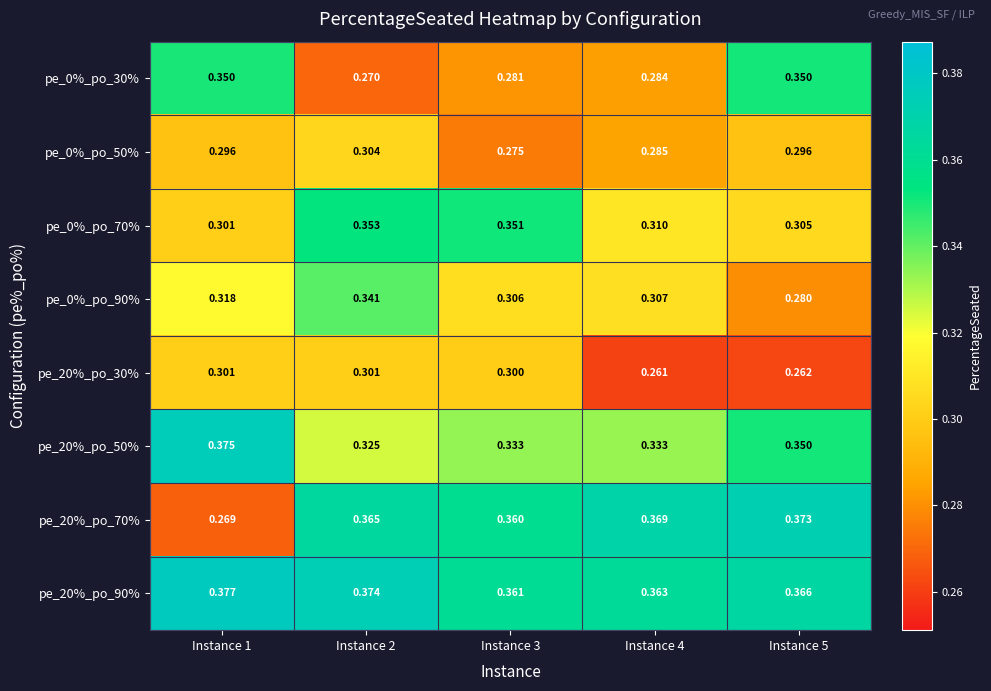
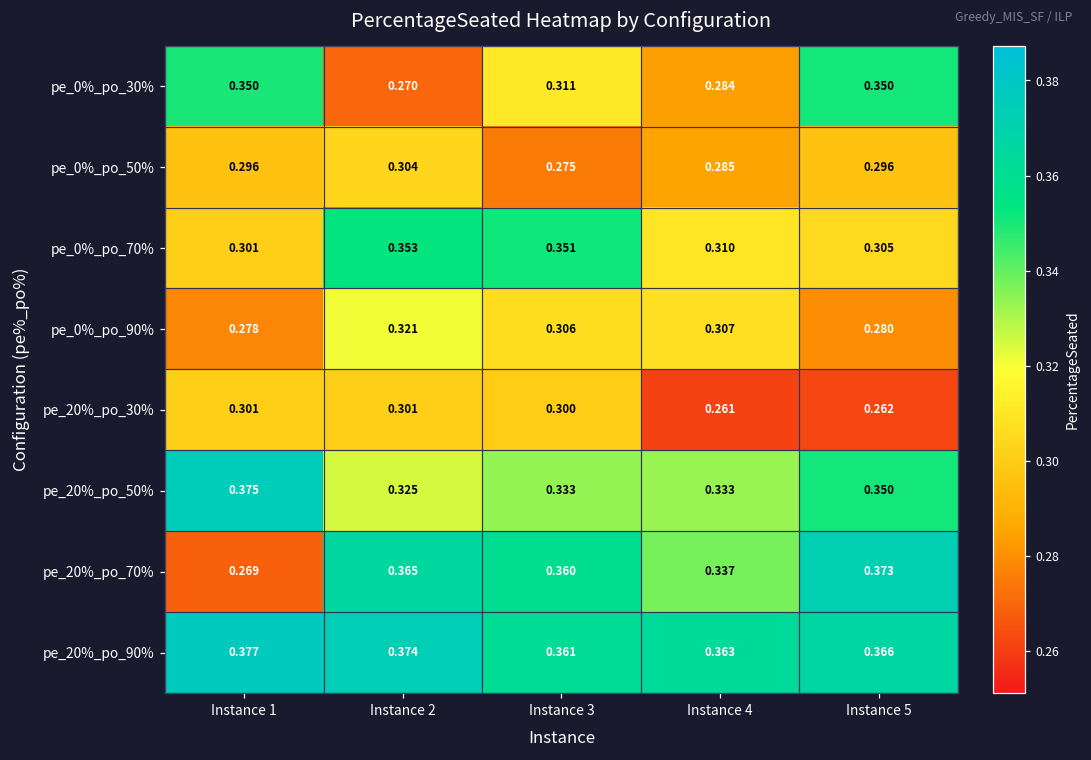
  {
    "pe_0%_po_30%": {
      "Instance 1": 0.350,
      "Instance 2": 0.270,
-     "Instance 3": 0.281,
+     "Instance 3": 0.311,
      "Instance 4": 0.284,
      "Instance 5": 0.350
    },
    "pe_0%_po_50%": {
      "Instance 1": 0.296,
      "Instance 2": 0.304,
      "Instance 3": 0.275,
      "Instance 4": 0.285,
      "Instance 5": 0.296
    },
    "pe_0%_po_70%": {
      "Instance 1": 0.301,
      "Instance 2": 0.353,
      "Instance 3": 0.351,
      "Instance 4": 0.310,
      "Instance 5": 0.305
    },
    "pe_0%_po_90%": {
-     "Instance 1": 0.318,
-     "Instance 2": 0.341,
+     "Instance 1": 0.278,
+     "Instance 2": 0.321,
      "Instance 3": 0.306,
      "Instance 4": 0.307,
      "Instance 5": 0.280
    },
    "pe_20%_po_30%": {
      "Instance 1": 0.301,
      "Instance 2": 0.301,
      "Instance 3": 0.300,
      "Instance 4": 0.261,
      "Instance 5": 0.262
    },
    "pe_20%_po_50%": {
      "Instance 1": 0.375,
      "Instance 2": 0.325,
      "Instance 3": 0.333,
      "Instance 4": 0.333,
      "Instance 5": 0.350
    },
    "pe_20%_po_70%": {
      "Instance 1": 0.269,
      "Instance 2": 0.365,
      "Instance 3": 0.360,
-     "Instance 4": 0.369,
+     "Instance 4": 0.337,
      "Instance 5": 0.373
    },
    "pe_20%_po_90%": {
      "Instance 1": 0.377,
      "Instance 2": 0.374,
      "Instance 3": 0.361,
      "Instance 4": 0.363,
      "Instance 5": 0.366
    }
  }
